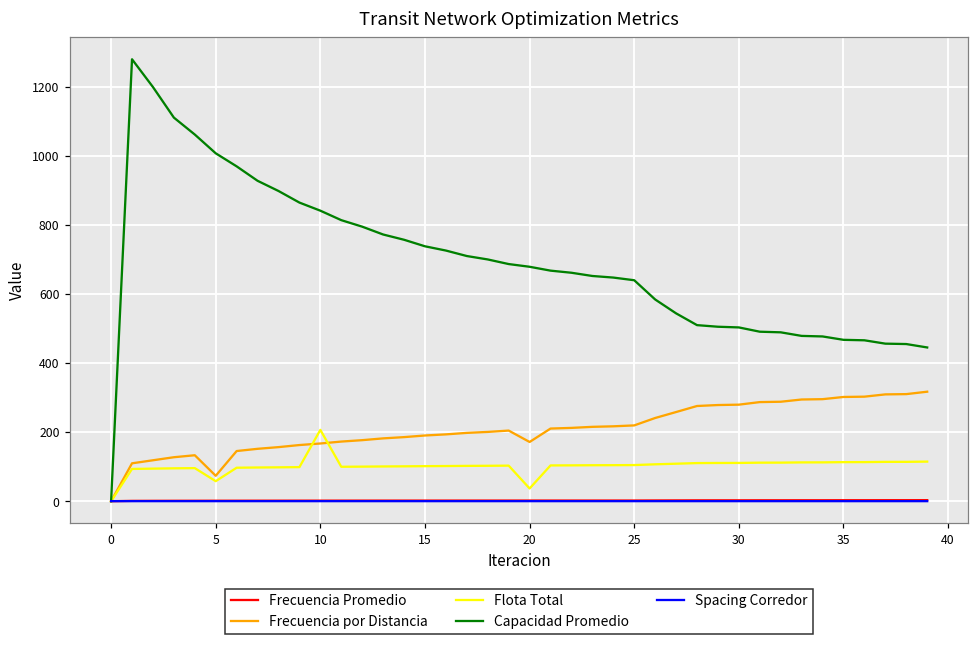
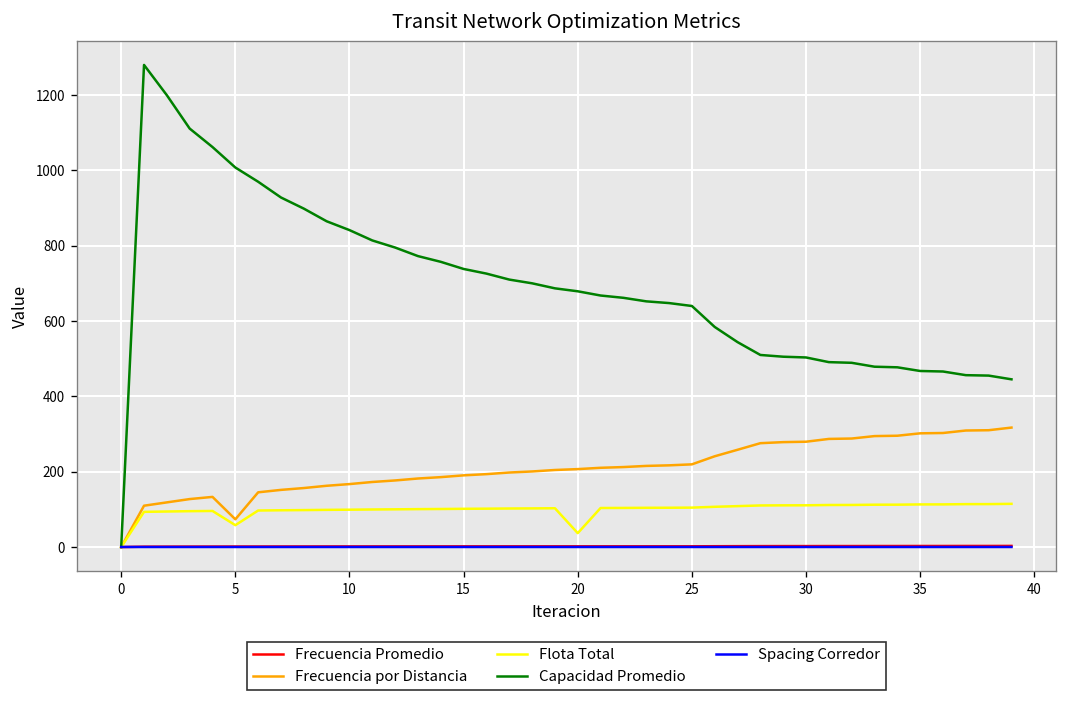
  {
    "Frecuencia por Distancia": {
      "5": 70,
      "10": 170,
      "15": 190,
-     "20": 170,
+     "20": 210,
      "25": 220,
      "30": 280,
      "35": 300
    },
    "Flota Total": {
      "5": 60,
-     "10": 210,
+     "10": 100,
      "15": 100,
      "20": 40,
      "25": 100,
      "30": 110,
      "35": 110
    },
    "Capacidad Promedio": {
      "5": 1010,
      "10": 840,
      "15": 740,
      "20": 680,
      "25": 640,
      "30": 500,
      "35": 470
    }
  }
